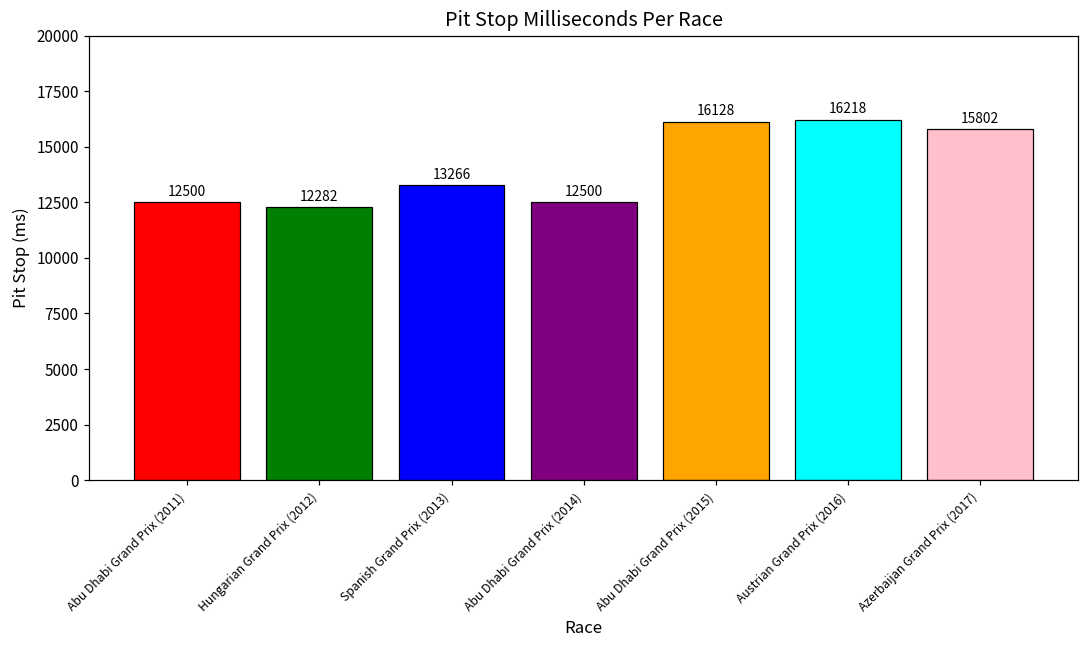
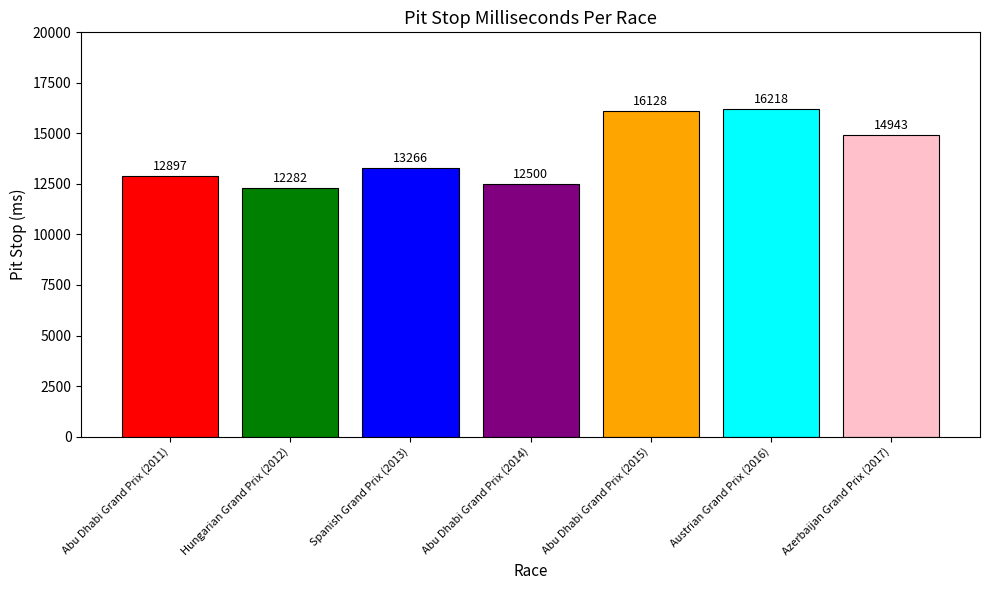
  {
-   "Abu Dhabi Grand Prix (2011)": 12500,
+   "Abu Dhabi Grand Prix (2011)": 12897,
    "Hungarian Grand Prix (2012)": 12282,
    "Spanish Grand Prix (2013)": 13266,
    "Abu Dhabi Grand Prix (2014)": 12500,
    "Abu Dhabi Grand Prix (2015)": 16128,
    "Austrian Grand Prix (2016)": 16218,
-   "Azerbaijan Grand Prix (2017)": 15802
+   "Azerbaijan Grand Prix (2017)": 14943
  }
